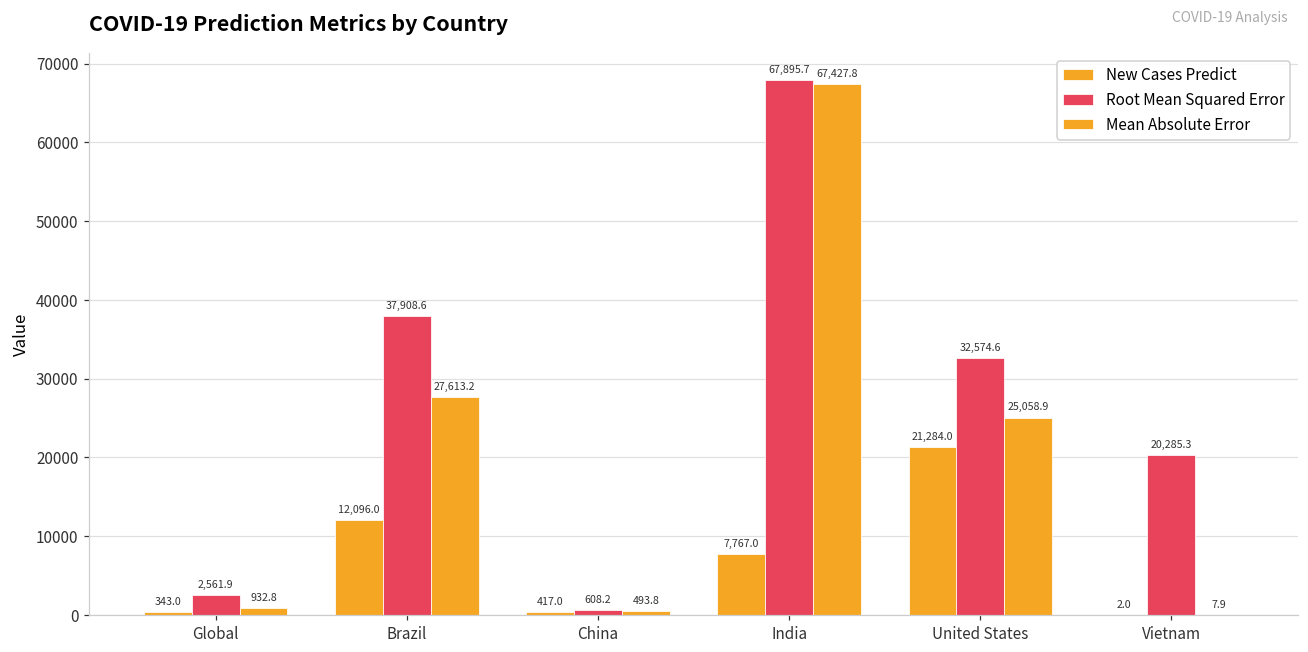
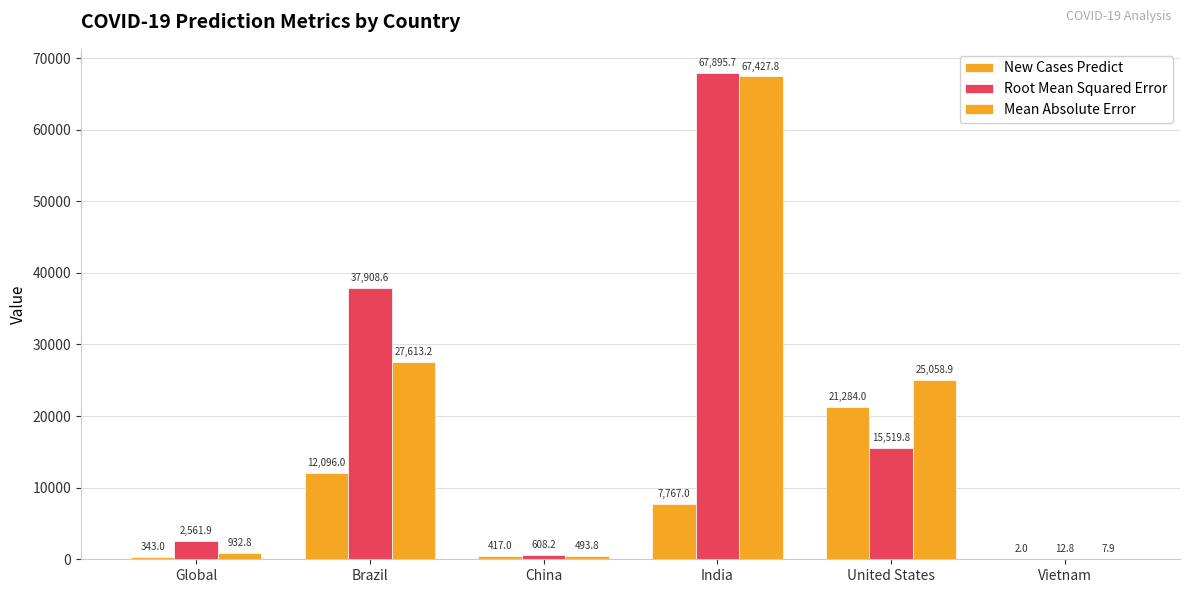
  {
    "Root Mean Squared Error": {
      "Global": "2,561.9",
      "Brazil": "37,908.6",
      "China": "608.2",
      "India": "67,895.7",
-     "United States": "32,574.6",
-     "Vietnam": "20,285.3"
+     "United States": "15,519.8",
+     "Vietnam": "12.8"
    }
  }
